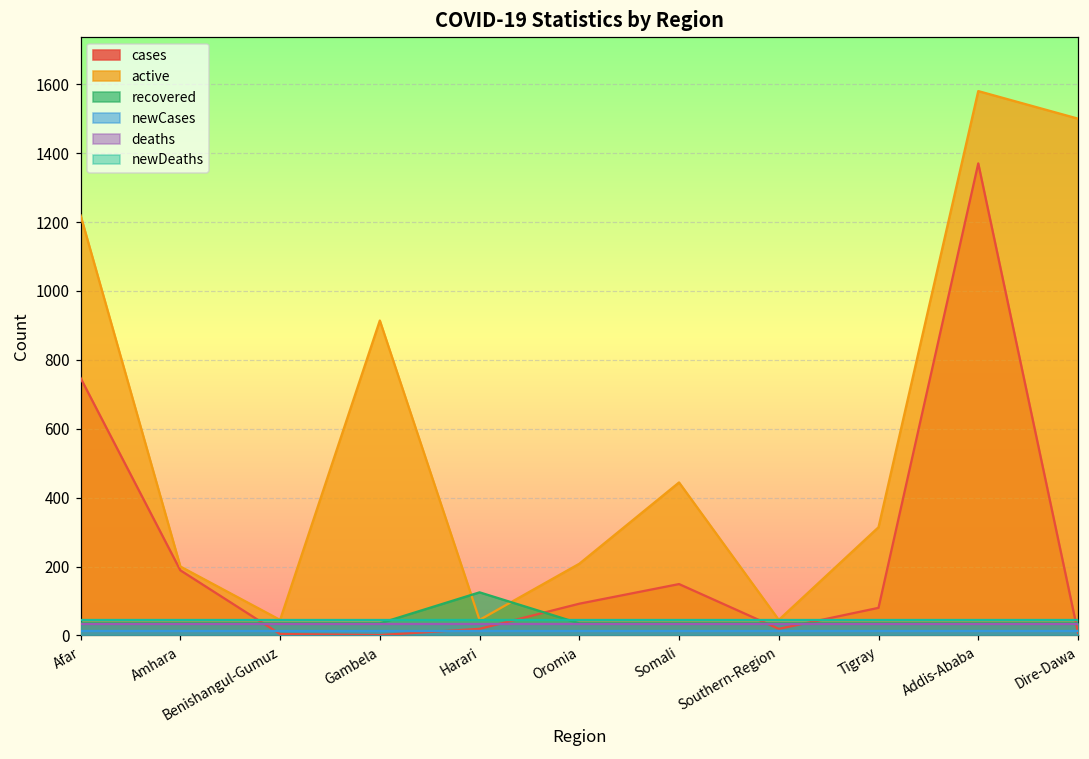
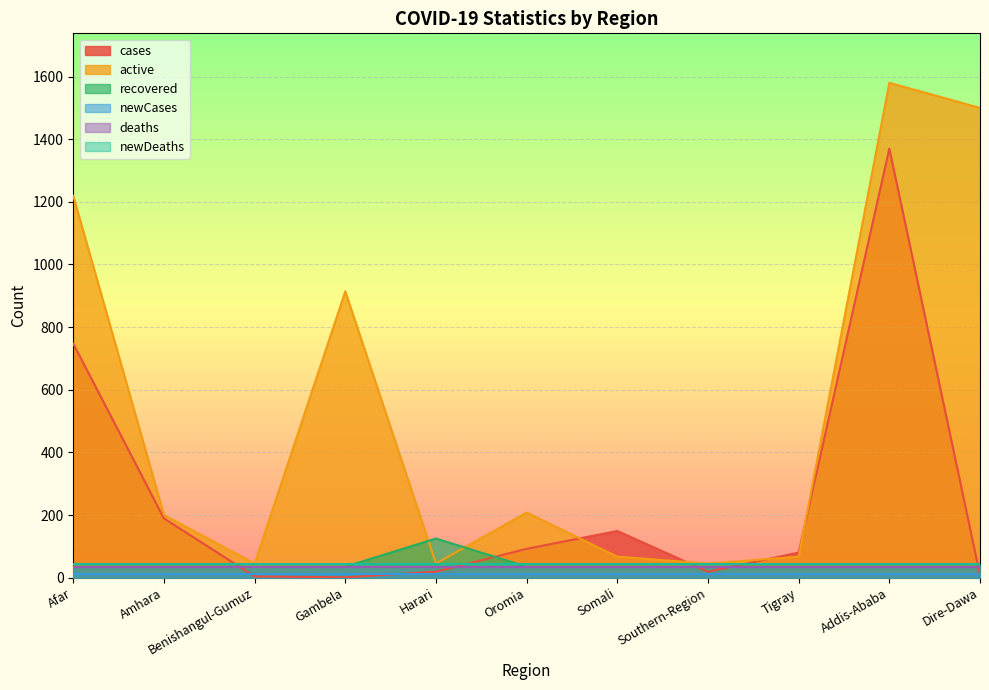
  {
    "cases": {
      "Afar": 750,
      "Amhara": 190,
      "Gambela": 0,
      "Oromia": 90,
      "Somali": 150,
      "Tigray": 80,
      "Addis-Ababa": 1370
    },
    "active": {
      "Afar": 1220,
      "Amhara": 200,
      "Gambela": 910,
      "Oromia": 210,
-     "Somali": 440,
-     "Tigray": 310,
+     "Somali": 70,
+     "Tigray": 70,
      "Addis-Ababa": 1580,
      "Dire-Dawa": 1500
    },
    "recovered": {
      "Harari": 130
    },
    "deaths": {
      "Harari": 30
    }
  }
